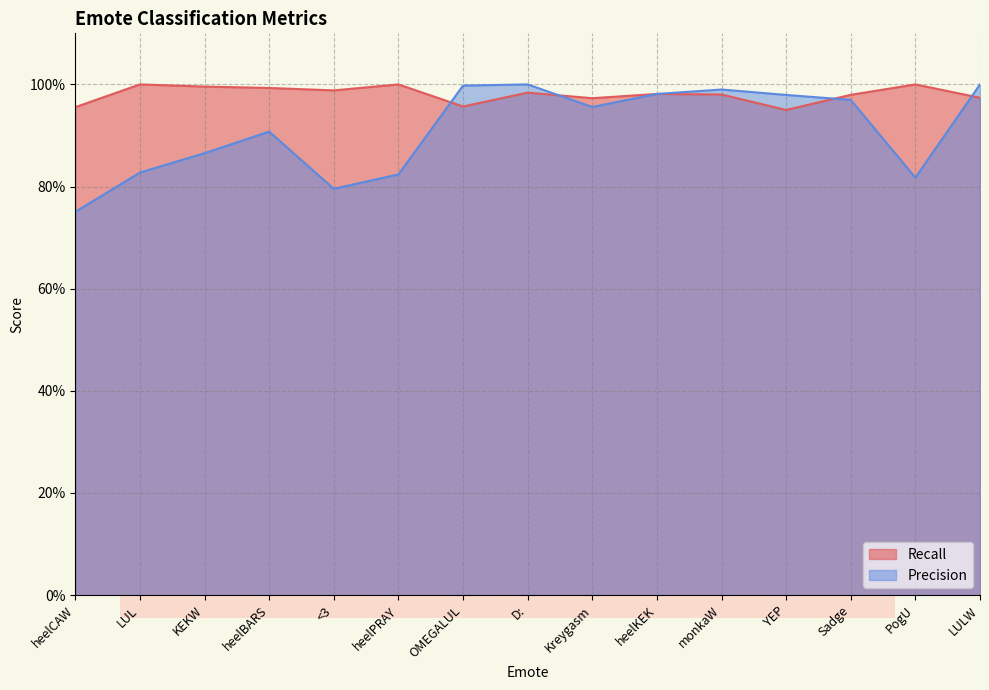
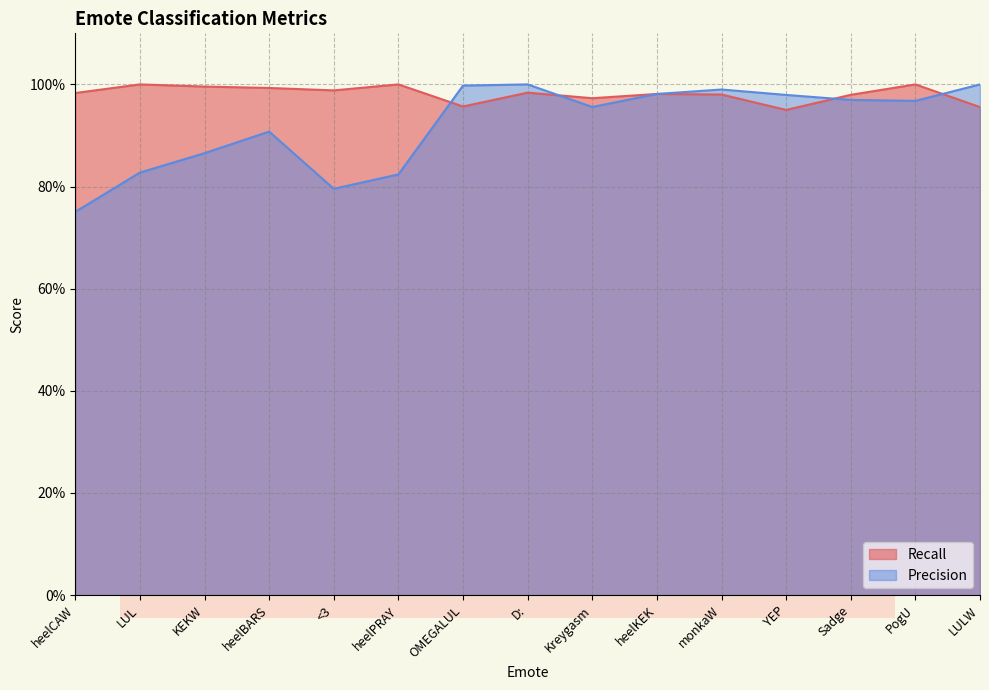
  {
    "Recall": {
-     "heelCAW": "96%",
+     "heelCAW": "98%",
      "OMEGALUL": "96%",
      "PogU": "100%",
-     "LULW": "97%"
+     "LULW": "96%"
    },
    "Precision": {
      "heelCAW": "75%",
      "OMEGALUL": "100%",
-     "PogU": "82%",
+     "PogU": "97%",
      "LULW": "100%"
    }
  }
